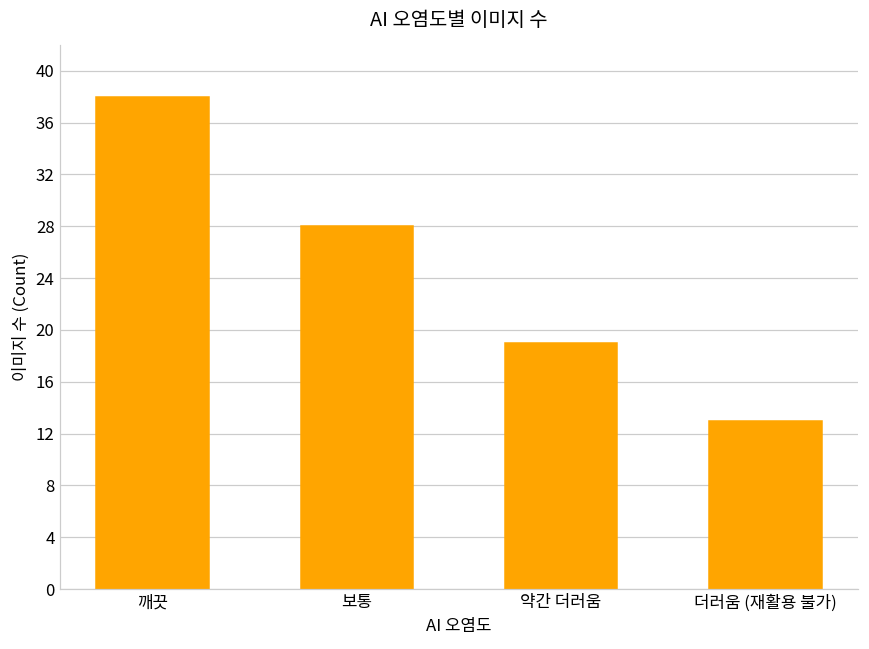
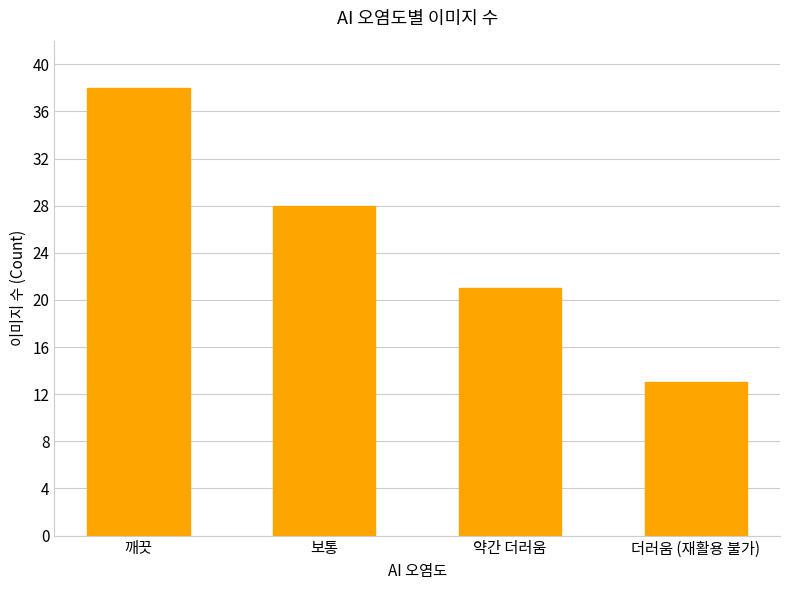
  {
    "깨끗": 38,
    "보통": 28,
-   "약간 더러움": 19,
+   "약간 더러움": 21,
    "더러움 (재활용 불가)": 13
  }
